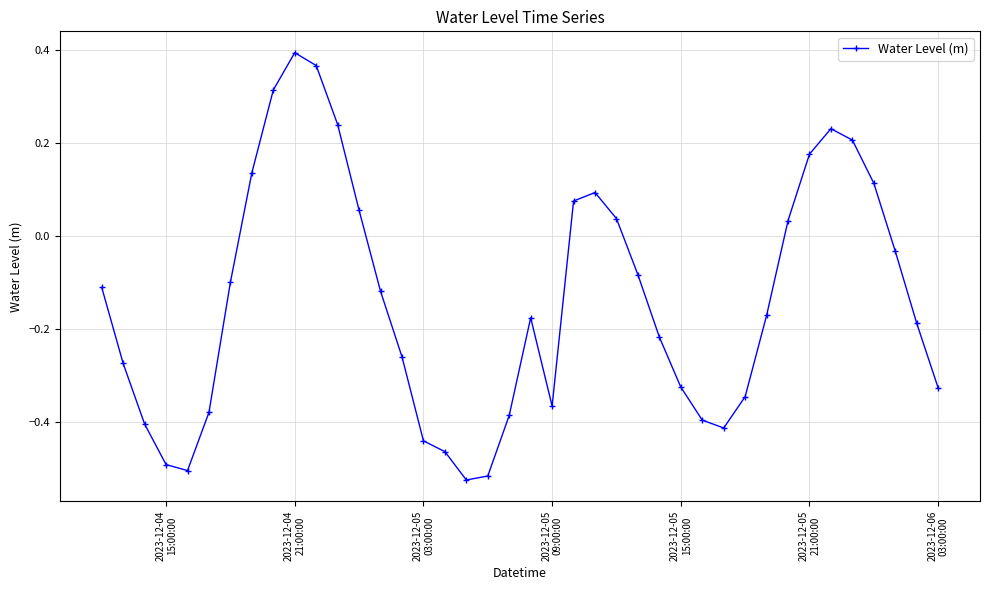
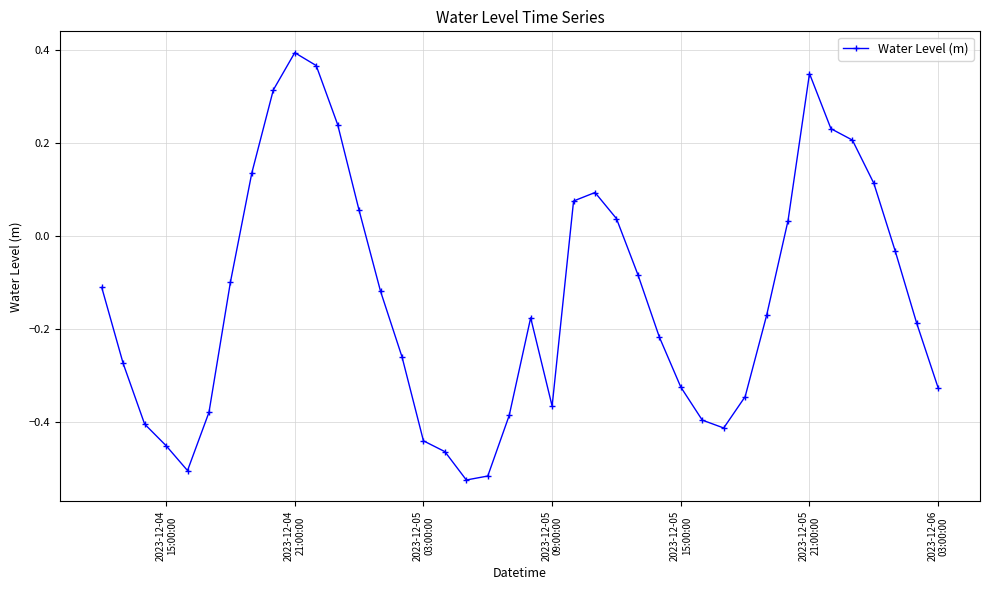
  {
-   "2023-12-04 15:00:00": -0.49,
+   "2023-12-04 15:00:00": -0.45,
    "2023-12-04 21:00:00": 0.39,
    "2023-12-05 03:00:00": -0.44,
    "2023-12-05 09:00:00": -0.37,
    "2023-12-05 15:00:00": -0.32,
-   "2023-12-05 21:00:00": 0.18,
+   "2023-12-05 21:00:00": 0.35,
    "2023-12-06 03:00:00": -0.33
  }
